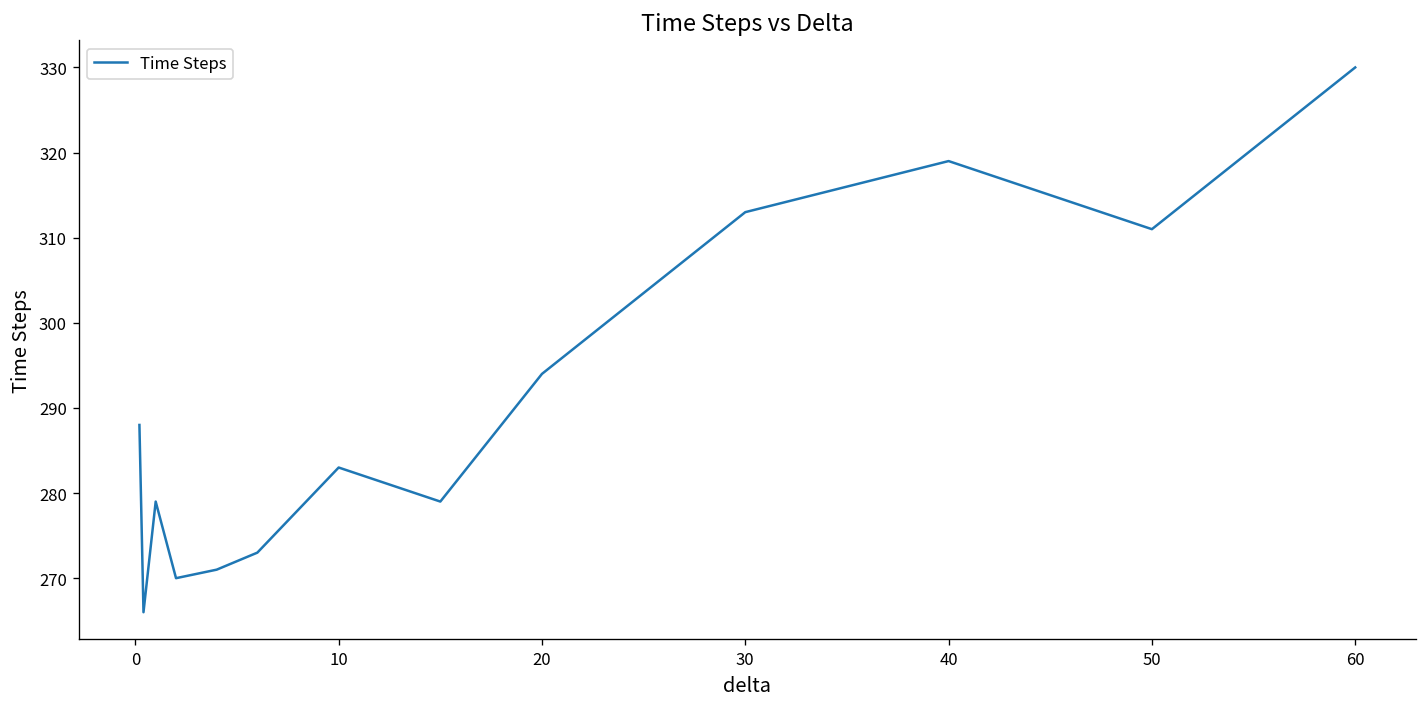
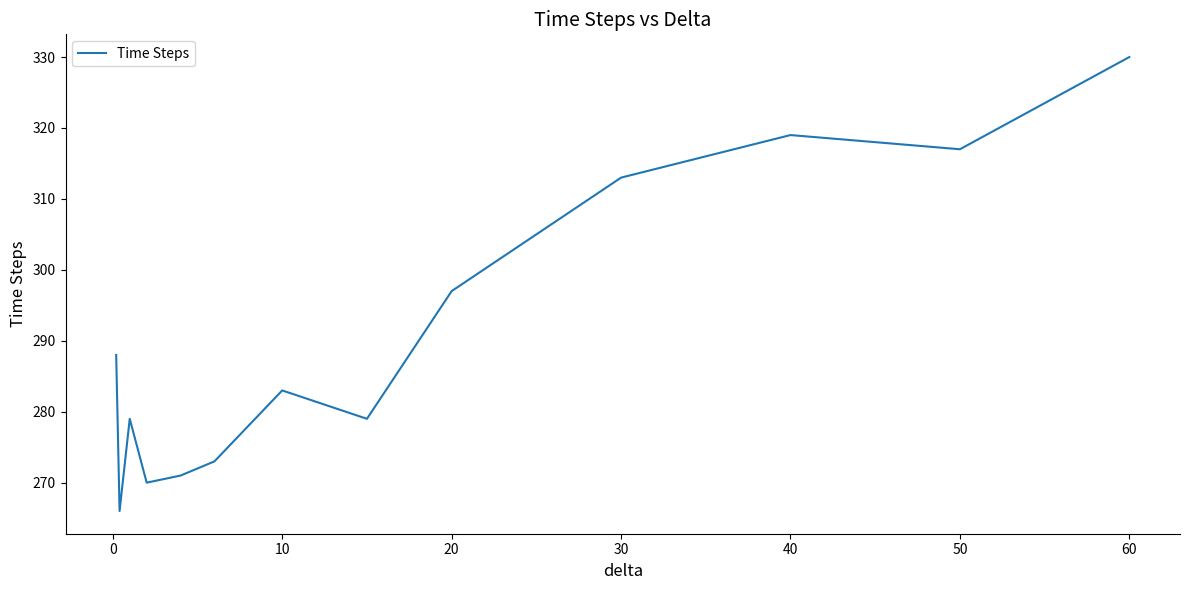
  {
    "10": 283,
-   "20": 294,
+   "20": 297,
    "30": 313,
    "40": 319,
-   "50": 311,
+   "50": 317,
    "60": 330
  }
